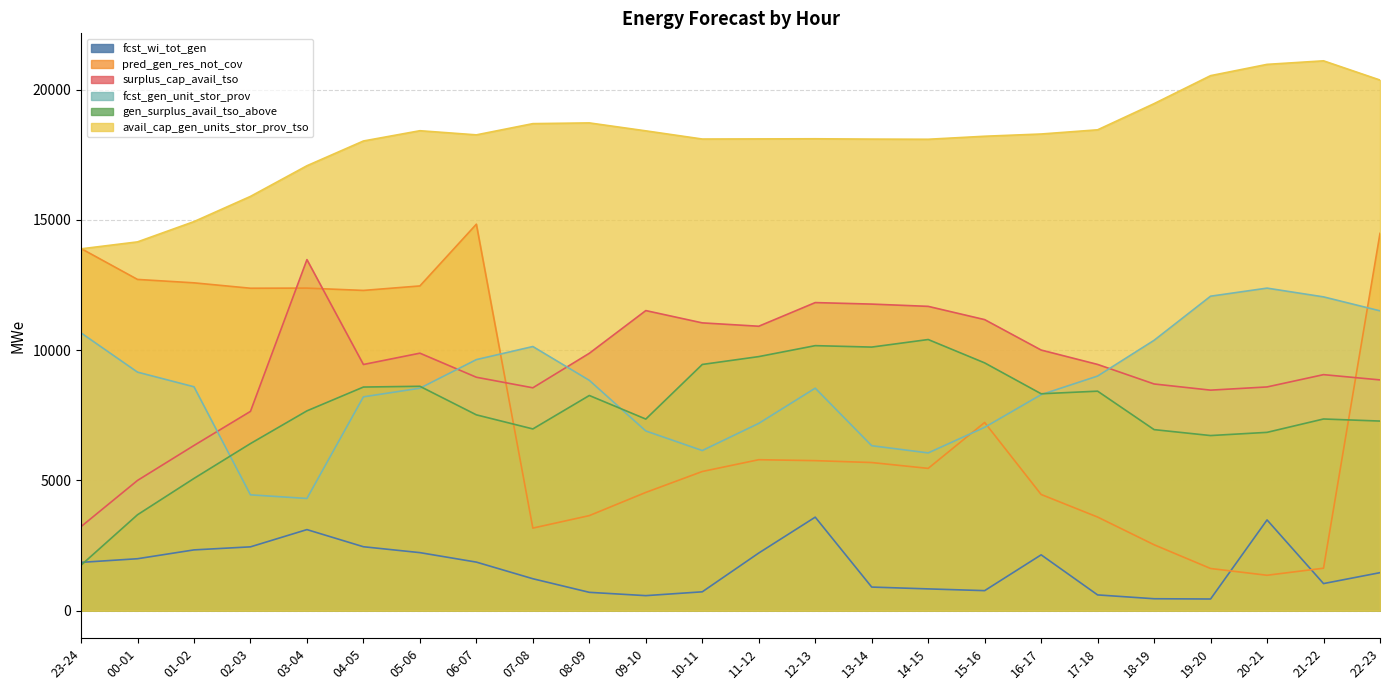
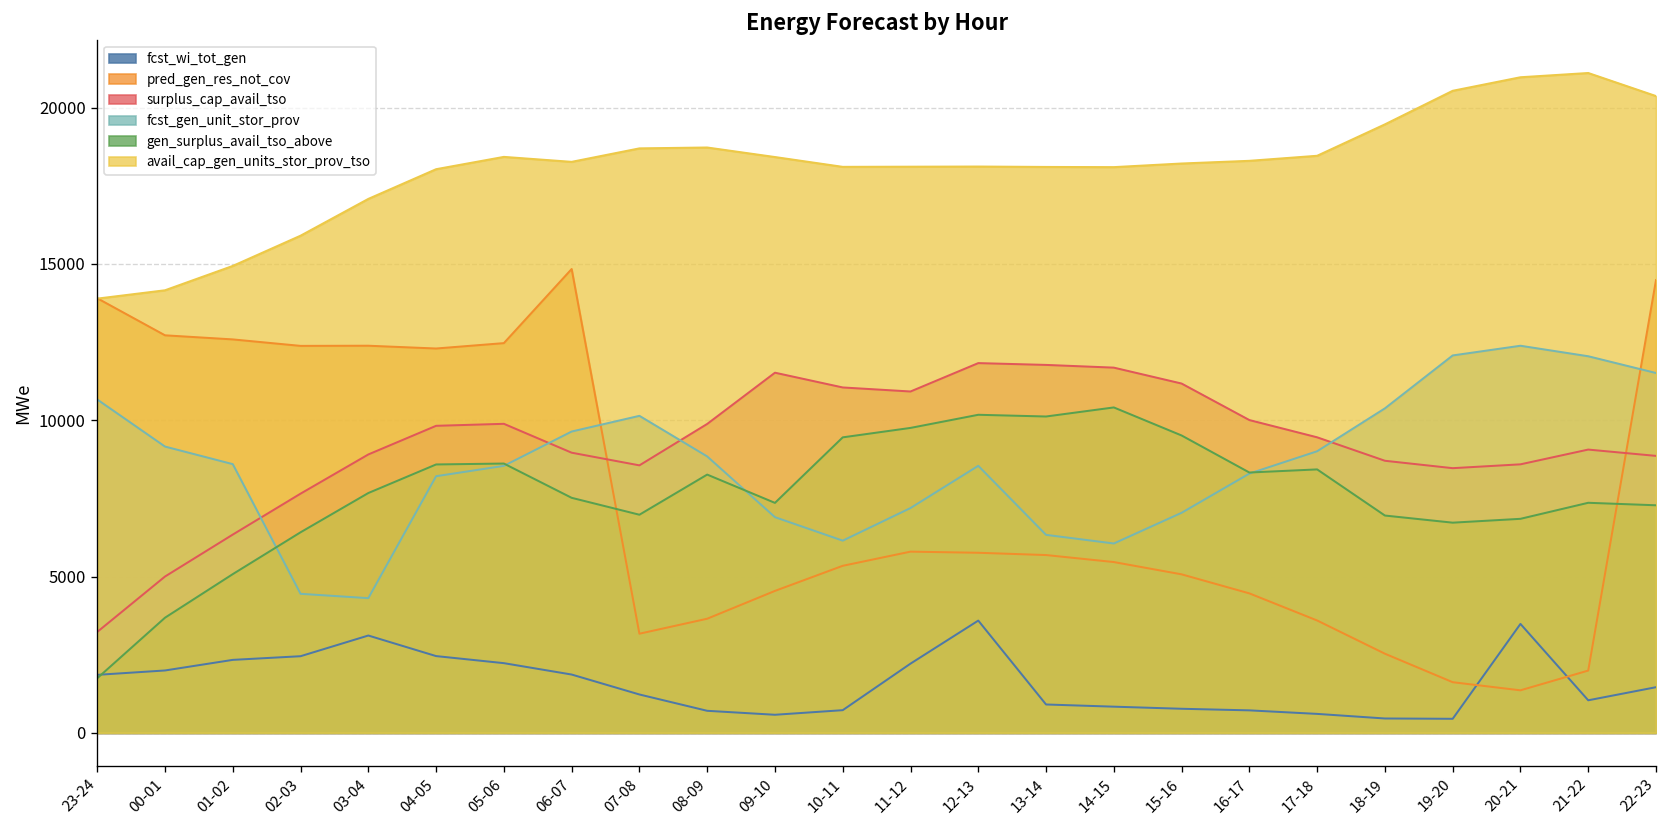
  {
    "fcst_wi_tot_gen": {
      "23-24": 1900,
      "00-01": 2000,
      "01-02": 2300,
      "02-03": 2500,
      "03-04": 3100,
      "04-05": 2500,
      "05-06": 2200,
      "06-07": 1900,
      "07-08": 1200,
      "08-09": 700,
      "09-10": 600,
      "10-11": 700,
      "11-12": 2200,
      "12-13": 3600,
      "13-14": 900,
      "14-15": 800,
      "15-16": 800,
-     "16-17": 2100,
+     "16-17": 700,
      "17-18": 600,
      "18-19": 500,
      "19-20": 400,
      "20-21": 3500,
      "21-22": 1000,
      "22-23": 1500
    },
    "pred_gen_res_not_cov": {
      "00-01": 12700,
      "01-02": 12600,
      "02-03": 12400,
      "03-04": 12400,
      "04-05": 12300,
      "05-06": 12500,
      "06-07": 14800,
      "07-08": 3200,
      "08-09": 3700,
      "09-10": 4500,
      "10-11": 5300,
      "11-12": 5800,
      "12-13": 5800,
      "13-14": 5700,
      "14-15": 5500,
-     "15-16": 7200,
+     "15-16": 5100,
      "16-17": 4500,
      "17-18": 3600,
      "18-19": 2500,
      "19-20": 1600,
      "20-21": 1400,
-     "21-22": 1600,
+     "21-22": 2000,
      "22-23": 14500
    },
    "surplus_cap_avail_tso": {
      "23-24": 3200,
      "00-01": 5000,
      "01-02": 6300,
      "02-03": 7700,
-     "03-04": 13500,
-     "04-05": 9500,
+     "03-04": 8900,
+     "04-05": 9800,
      "05-06": 9900,
      "06-07": 9000,
      "07-08": 8600,
      "08-09": 9900,
      "09-10": 11500,
      "10-11": 11000,
      "11-12": 10900,
      "12-13": 11800,
      "13-14": 11800,
      "14-15": 11700,
      "15-16": 11200,
      "16-17": 10000,
      "17-18": 9500,
      "18-19": 8700,
      "19-20": 8500,
      "20-21": 8600,
      "21-22": 9100,
      "22-23": 8900
    },
    "fcst_gen_unit_stor_prov": {
      "23-24": 10700,
      "00-01": 9200,
      "01-02": 8600,
      "02-03": 4400,
      "03-04": 4300,
      "04-05": 8200,
      "06-07": 9600,
      "07-08": 10100,
      "08-09": 8800,
      "09-10": 6900,
      "10-11": 6100,
      "11-12": 7200,
      "12-13": 8500,
      "13-14": 6300,
      "14-15": 6100,
      "15-16": 7000,
      "17-18": 9000,
      "18-19": 10400,
      "19-20": 12100,
      "20-21": 12400,
      "21-22": 12000,
      "22-23": 11500
    },
    "gen_surplus_avail_tso_above": {
      "23-24": 1700,
      "00-01": 3700,
      "01-02": 5100,
      "02-03": 6400,
      "03-04": 7700,
      "04-05": 8600,
      "06-07": 7500,
      "07-08": 7000,
      "08-09": 8300,
      "09-10": 7400,
      "10-11": 9500,
      "11-12": 9800,
      "12-13": 10200,
      "13-14": 10100,
      "14-15": 10400,
      "15-16": 9500,
      "17-18": 8400,
      "18-19": 7000,
      "19-20": 6700,
      "20-21": 6800,
      "21-22": 7400,
      "22-23": 7300
    },
    "avail_cap_gen_units_stor_prov_tso": {
      "00-01": 14200,
      "01-02": 14900,
      "02-03": 15900,
      "03-04": 17100,
      "04-05": 18000,
      "05-06": 18400,
      "06-07": 18300,
      "07-08": 18700,
      "08-09": 18700,
      "09-10": 18400,
      "10-11": 18100,
      "11-12": 18100,
      "12-13": 18100,
      "13-14": 18100,
      "14-15": 18100,
      "15-16": 18200,
      "16-17": 18300,
      "17-18": 18500,
      "18-19": 19500,
      "19-20": 20500,
      "20-21": 21000,
      "21-22": 21100,
      "22-23": 20400
    }
  }
